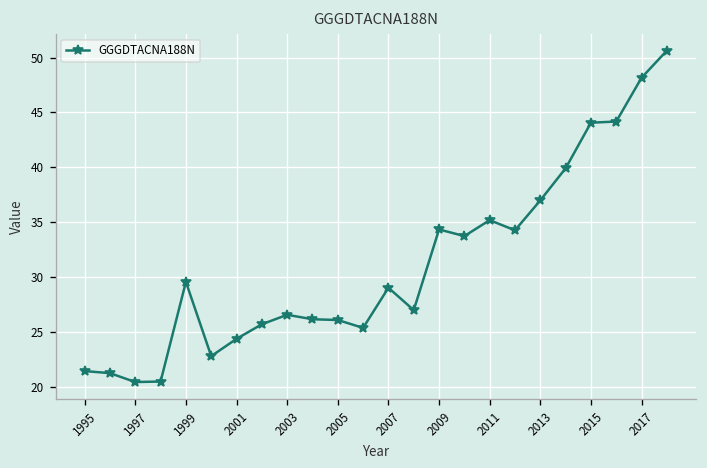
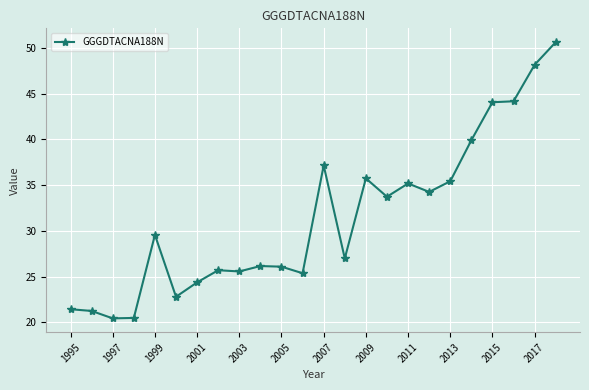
  {
    "1995": 21,
    "1997": 20,
    "1999": 30,
    "2001": 24,
-   "2003": 27,
+   "2003": 26,
    "2005": 26,
-   "2007": 29,
-   "2009": 34,
+   "2007": 37,
+   "2009": 36,
    "2011": 35,
-   "2013": 37,
+   "2013": 35,
    "2015": 44,
    "2017": 48
  }
